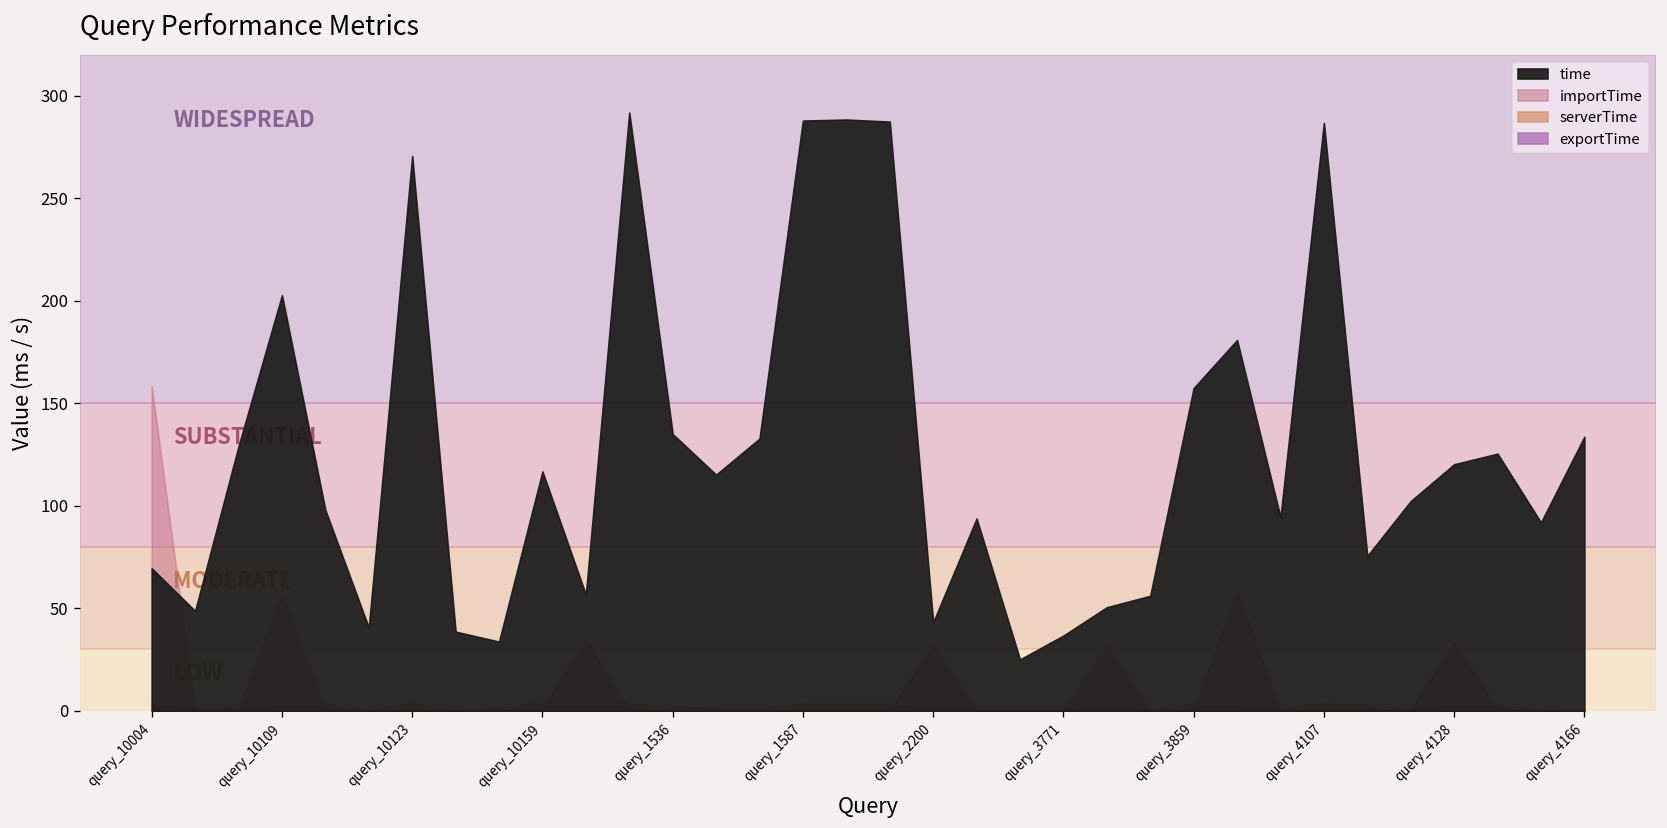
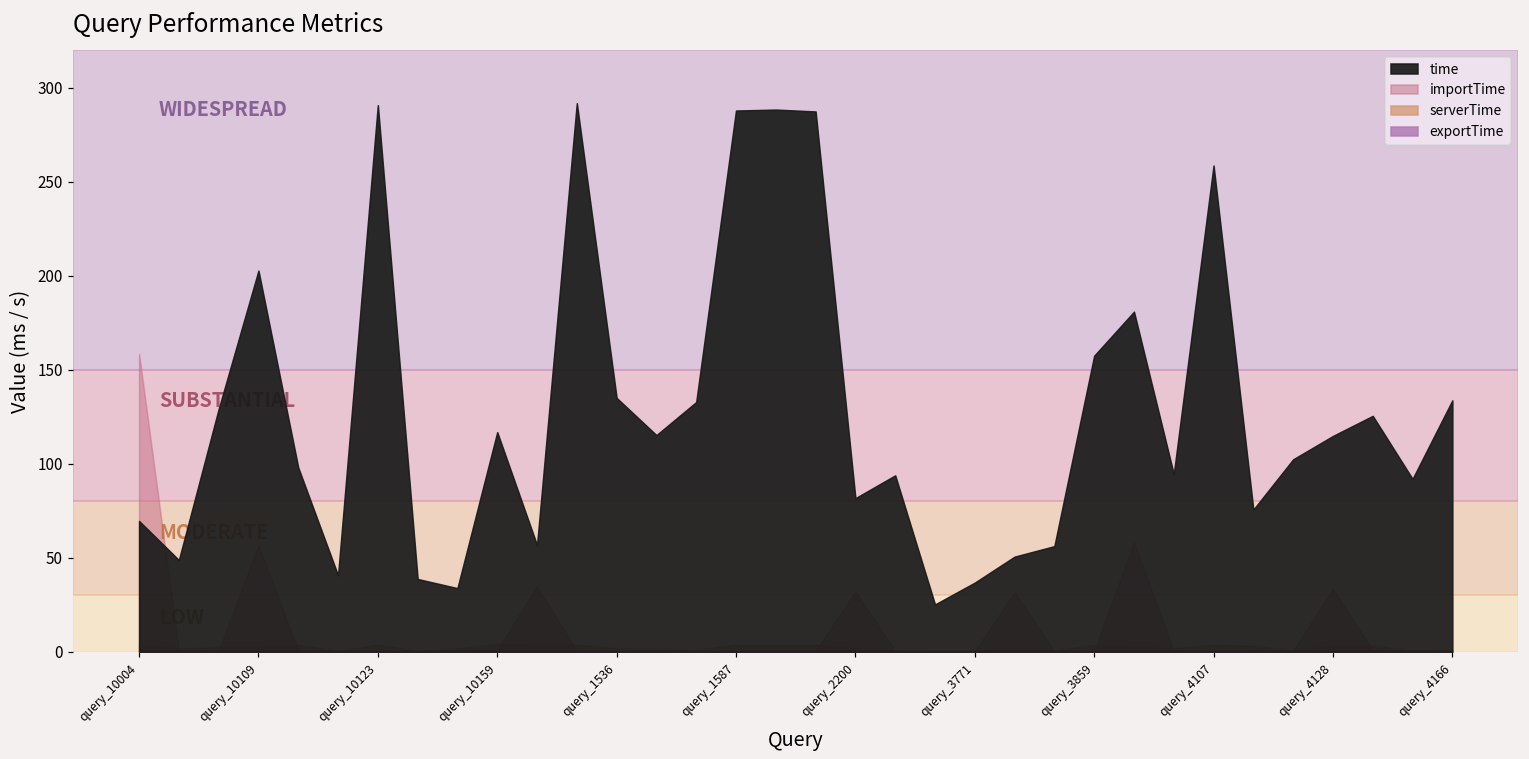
  {
    "time": {
      "query_10004": 70,
      "query_10109": 203,
-     "query_10123": 271,
+     "query_10123": 291,
      "query_10159": 117,
      "query_1536": 135,
      "query_1587": 288,
-     "query_2200": 43,
+     "query_2200": 82,
      "query_3771": 37,
      "query_3859": 157,
-     "query_4107": 287,
-     "query_4128": 120,
+     "query_4107": 259,
+     "query_4128": 115,
      "query_4166": 134
    }
  }
